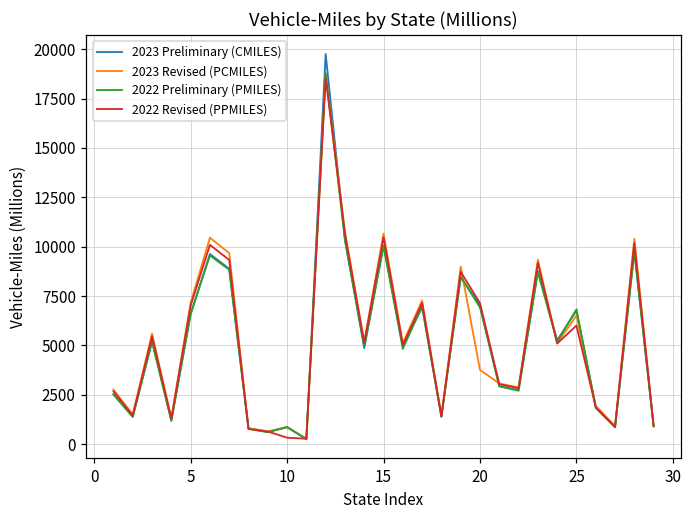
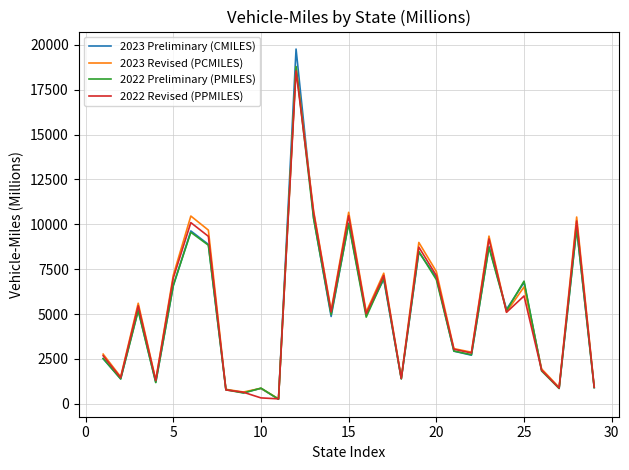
  {
    "2023 Revised (PCMILES)": {
      "5": 7200,
      "15": 10700,
-     "20": 3800,
+     "20": 7400,
      "25": 6500
    },
    "2022 Revised (PPMILES)": {
      "5": 7000,
      "10": 300,
      "15": 10500,
      "25": 6000
    }
  }
